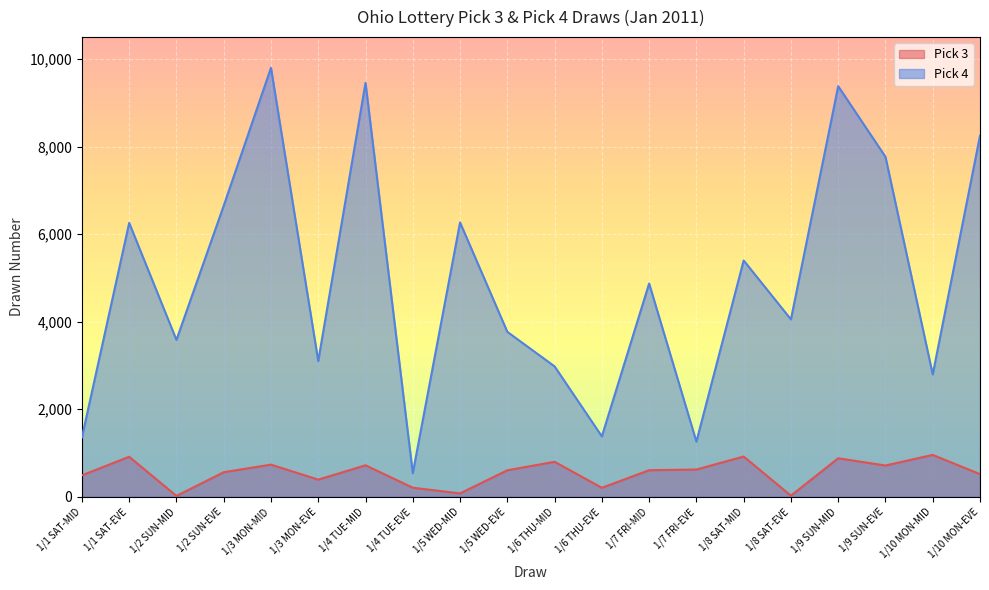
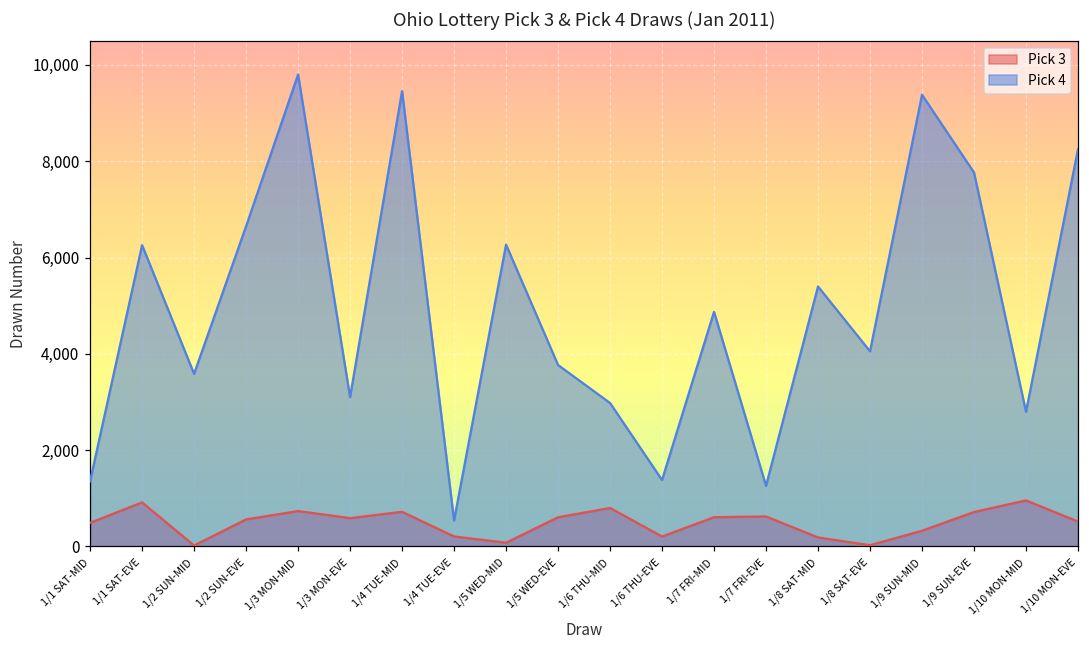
  {
    "Pick 3": {
      "1/1 SAT-MID": "500",
      "1/1 SAT-EVE": "900",
      "1/2 SUN-MID": "0",
      "1/2 SUN-EVE": "600",
      "1/3 MON-MID": "700",
-     "1/3 MON-EVE": "400",
+     "1/3 MON-EVE": "600",
      "1/4 TUE-MID": "700",
      "1/4 TUE-EVE": "200",
      "1/5 WED-MID": "100",
      "1/5 WED-EVE": "600",
      "1/6 THU-MID": "800",
      "1/6 THU-EVE": "200",
      "1/7 FRI-MID": "600",
      "1/7 FRI-EVE": "600",
-     "1/8 SAT-MID": "900",
+     "1/8 SAT-MID": "200",
      "1/8 SAT-EVE": "0",
-     "1/9 SUN-MID": "900",
+     "1/9 SUN-MID": "300",
      "1/9 SUN-EVE": "700",
      "1/10 MON-MID": "1,000",
      "1/10 MON-EVE": "500"
    },
    "Pick 4": {
      "1/1 SAT-MID": "1,400",
      "1/1 SAT-EVE": "6,300",
      "1/2 SUN-MID": "3,600",
      "1/2 SUN-EVE": "6,600",
      "1/3 MON-MID": "9,800",
      "1/3 MON-EVE": "3,100",
      "1/4 TUE-MID": "9,500",
      "1/4 TUE-EVE": "500",
      "1/5 WED-MID": "6,300",
      "1/5 WED-EVE": "3,800",
      "1/6 THU-MID": "3,000",
      "1/6 THU-EVE": "1,400",
      "1/7 FRI-MID": "4,900",
      "1/7 FRI-EVE": "1,300",
      "1/8 SAT-MID": "5,400",
      "1/8 SAT-EVE": "4,100",
      "1/9 SUN-MID": "9,400",
      "1/9 SUN-EVE": "7,800",
      "1/10 MON-MID": "2,800",
      "1/10 MON-EVE": "8,200"
    }
  }
